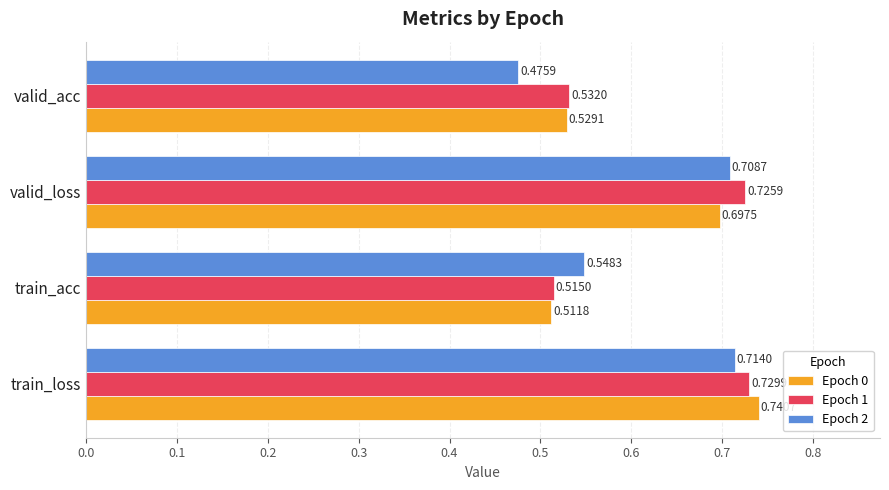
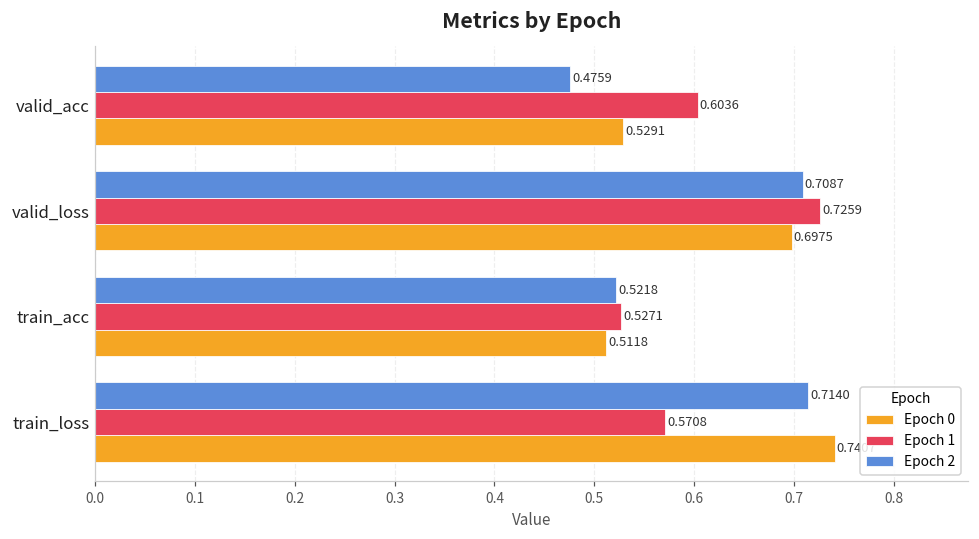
  {
    "Epoch 0": {
      "valid_acc": 0.5291,
      "valid_loss": 0.6975,
      "train_acc": 0.5118
    },
    "Epoch 1": {
-     "valid_acc": 0.5320,
+     "valid_acc": 0.6036,
      "valid_loss": 0.7259,
-     "train_acc": 0.5150,
-     "train_loss": 0.73
+     "train_acc": 0.5271,
+     "train_loss": 0.57
    },
    "Epoch 2": {
      "valid_acc": 0.4759,
      "valid_loss": 0.7087,
-     "train_acc": 0.5483,
+     "train_acc": 0.5218,
      "train_loss": 0.7140
    }
  }
